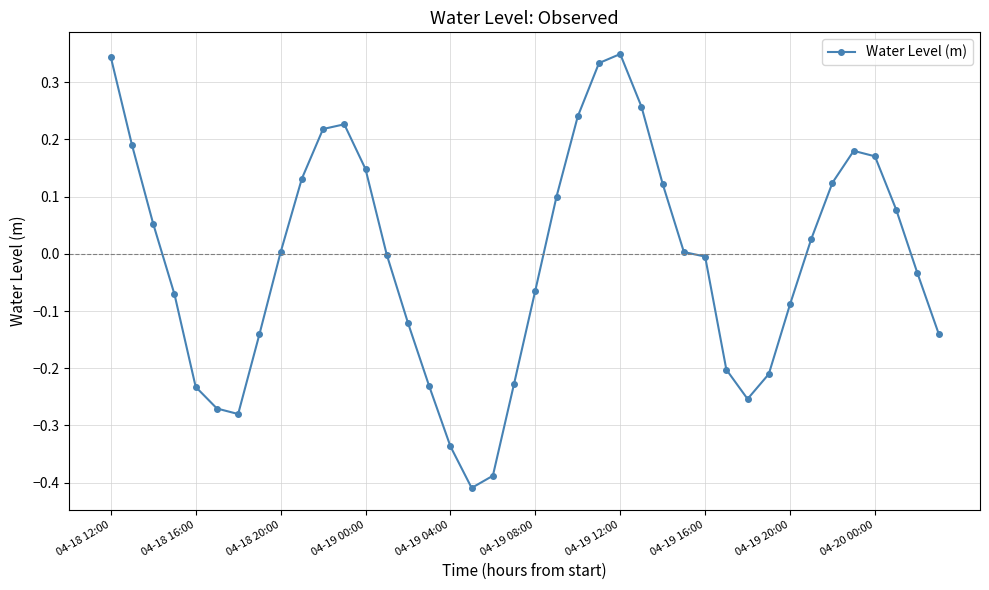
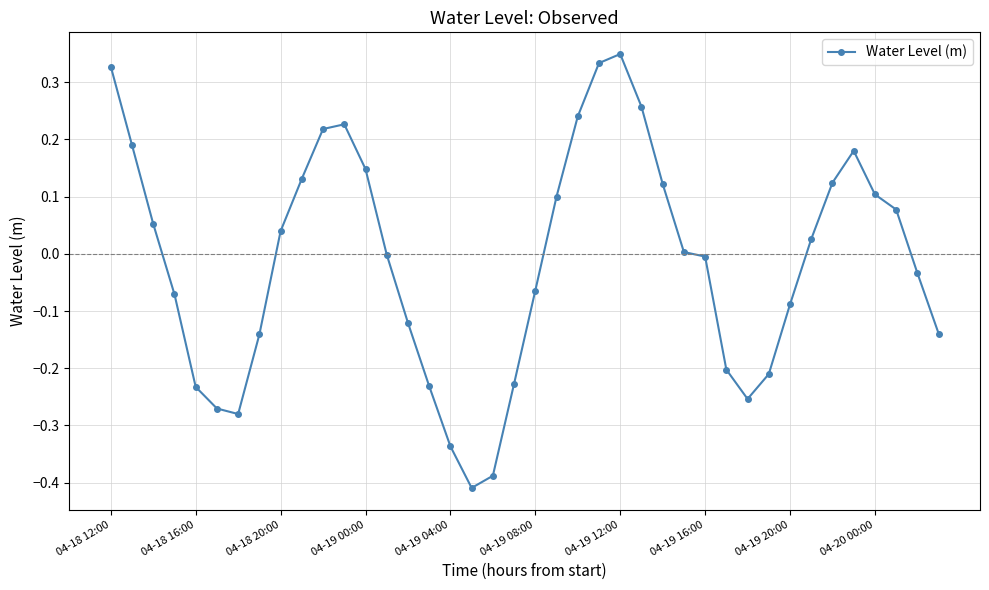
  {
-   "04-18 12:00": 0.34,
+   "04-18 12:00": 0.33,
    "04-18 16:00": -0.23,
-   "04-18 20:00": 0.00,
+   "04-18 20:00": 0.04,
    "04-19 00:00": 0.15,
    "04-19 04:00": -0.34,
    "04-19 08:00": -0.06,
    "04-19 12:00": 0.35,
    "04-19 16:00": 0.00,
    "04-19 20:00": -0.09,
-   "04-20 00:00": 0.17
+   "04-20 00:00": 0.10
  }
